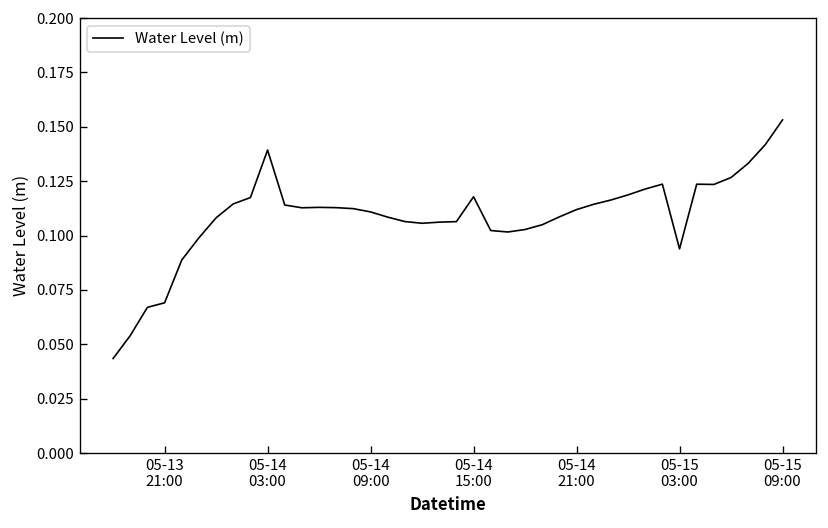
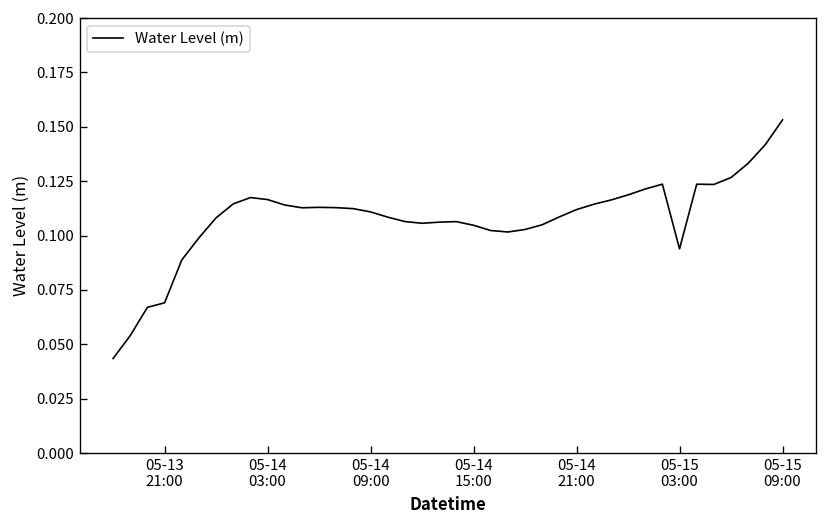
  {
    "05-13 21:00": 0.069,
-   "05-14 03:00": 0.139,
+   "05-14 03:00": 0.117,
    "05-14 09:00": 0.111,
-   "05-14 15:00": 0.118,
+   "05-14 15:00": 0.105,
    "05-14 21:00": 0.112,
    "05-15 03:00": 0.094,
    "05-15 09:00": 0.153
  }
